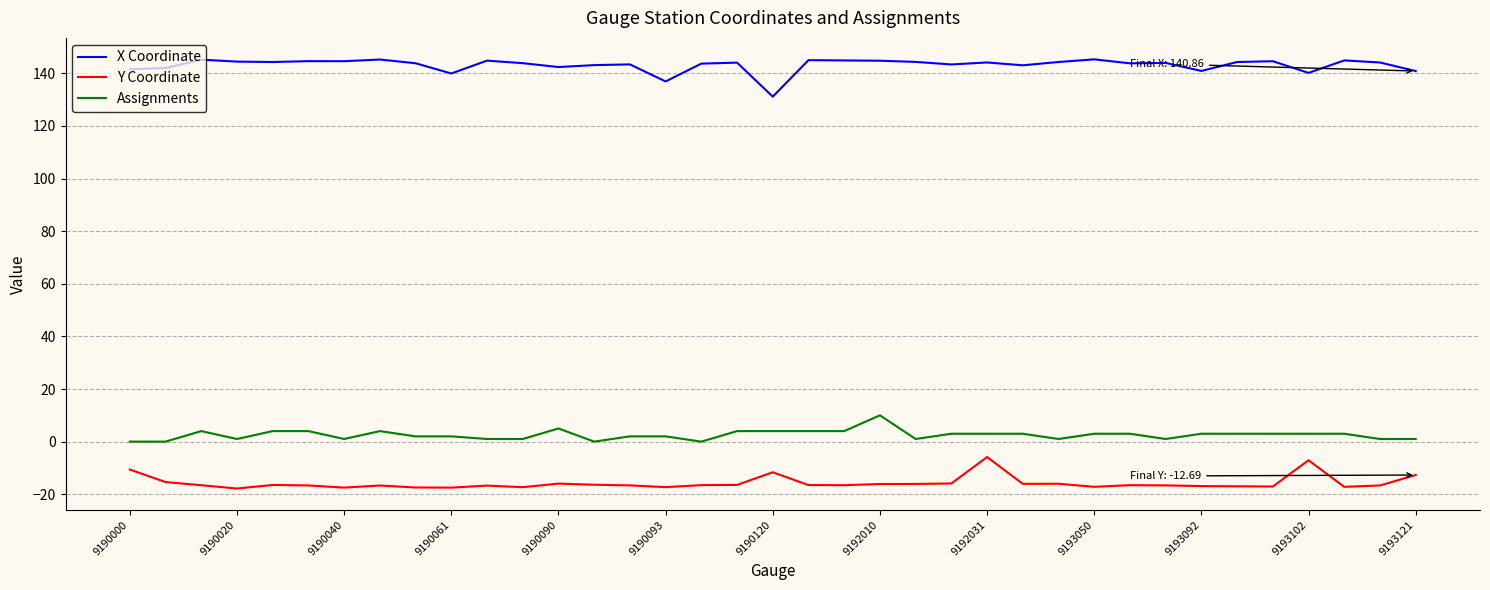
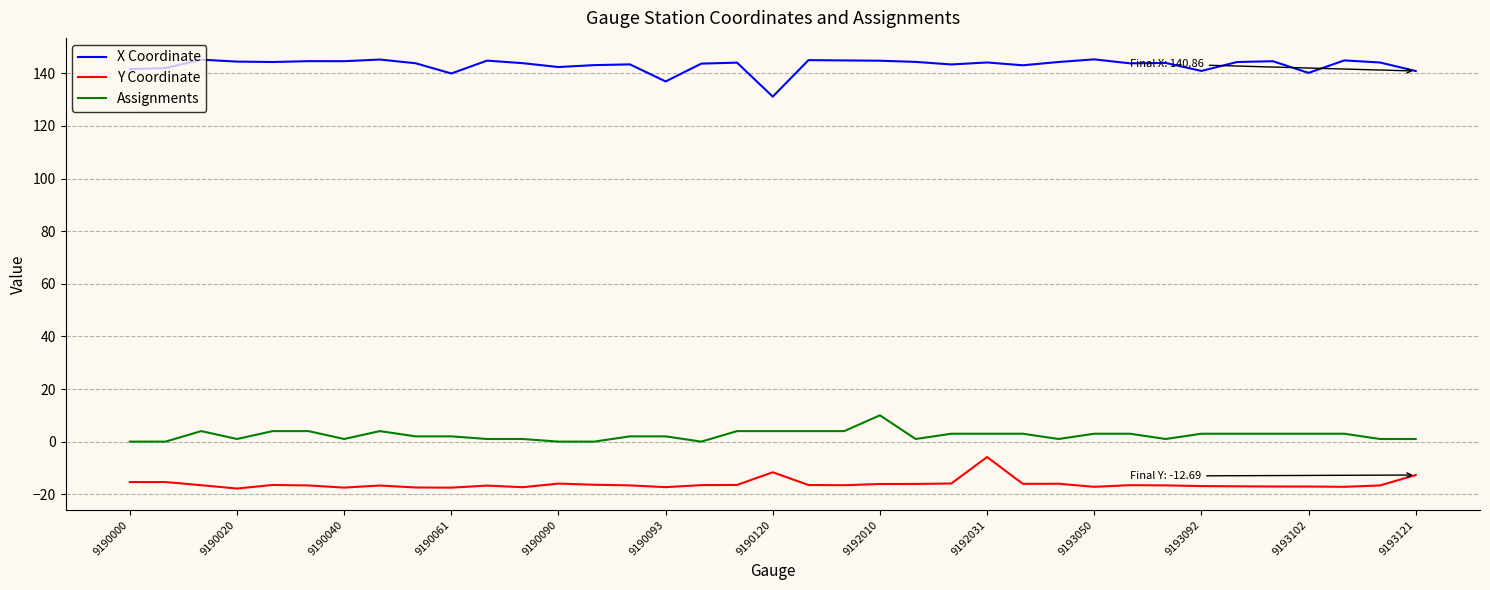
  {
    "X Coordinate": {
      "9190020": 144,
      "9190040": 145,
      "9190061": 140,
      "9190090": 142,
      "9190093": 137,
      "9190120": 131,
      "9192010": 145,
      "9192031": 144,
      "9193050": 145,
      "9193121": 141
    },
    "Y Coordinate": {
-     "9190000": -11,
+     "9190000": -15,
      "9190020": -18,
      "9190040": -17,
      "9190061": -17,
      "9190090": -16,
      "9190093": -17,
      "9190120": -12,
      "9192010": -16,
      "9192031": -6,
      "9193050": -17,
      "9193092": -17,
-     "9193102": -7
+     "9193102": -17
    },
    "Assignments": {
      "9190000": 0,
      "9190020": 1,
      "9190040": 1,
      "9190061": 2,
-     "9190090": 5,
+     "9190090": 0,
      "9190093": 2,
      "9190120": 4,
      "9192010": 10,
      "9192031": 3,
      "9193050": 3,
      "9193092": 3,
      "9193102": 3,
      "9193121": 1
    }
  }
